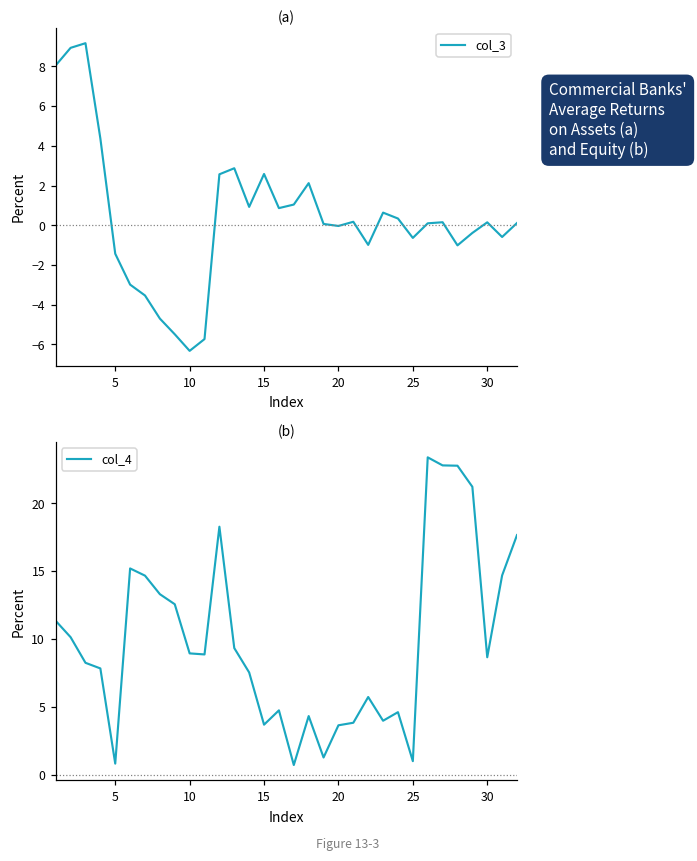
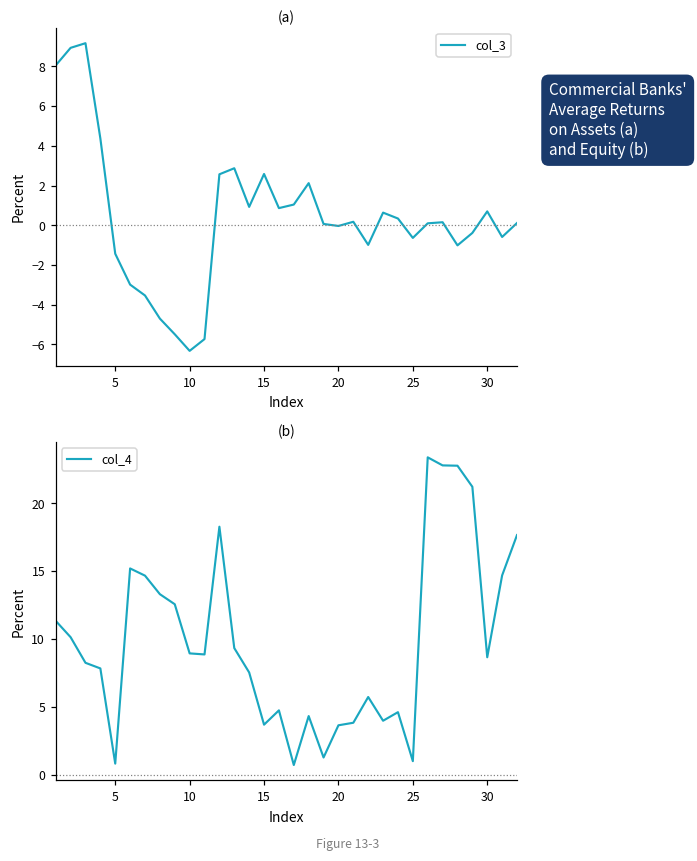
  {
    "(a)": {
      "5": -1.4,
      "10": -6.3,
      "15": 2.6,
      "20": 0.0,
      "25": -0.6,
-     "30": 0.2
+     "30": 0.7
    },
    "(b)": {
      "5": 0.8,
      "10": 8.9,
      "15": 3.7,
      "20": 3.6,
      "25": 1.0,
      "30": 8.7
    }
  }
